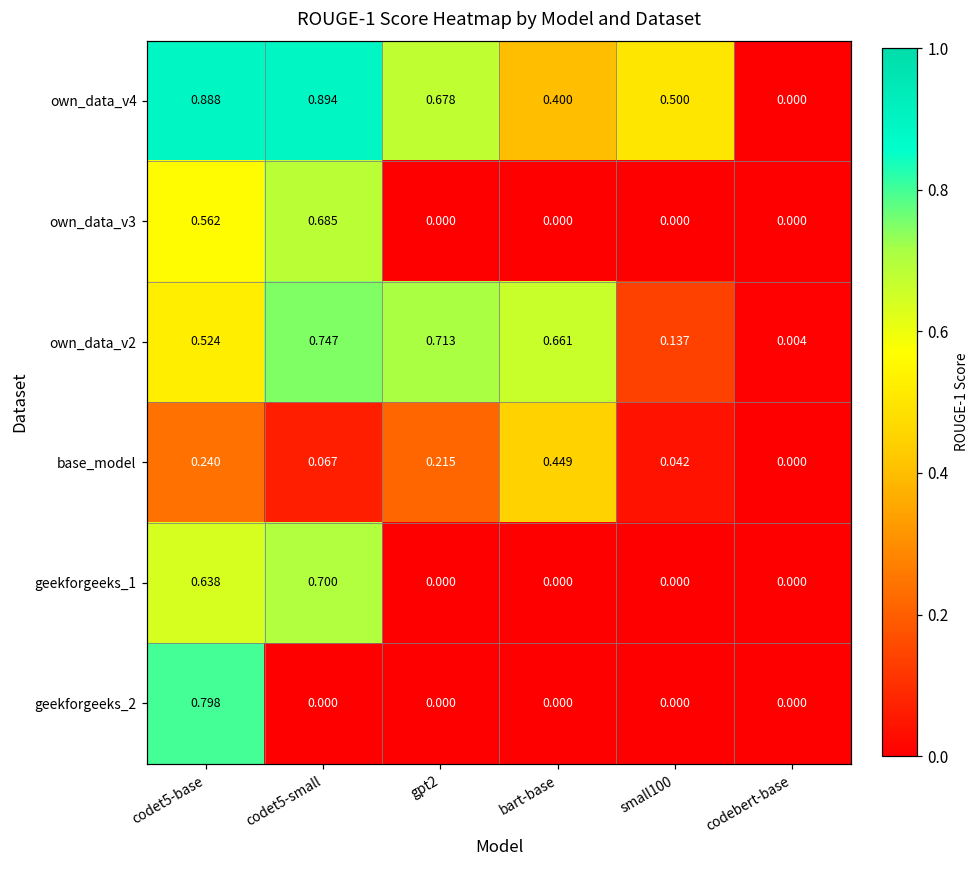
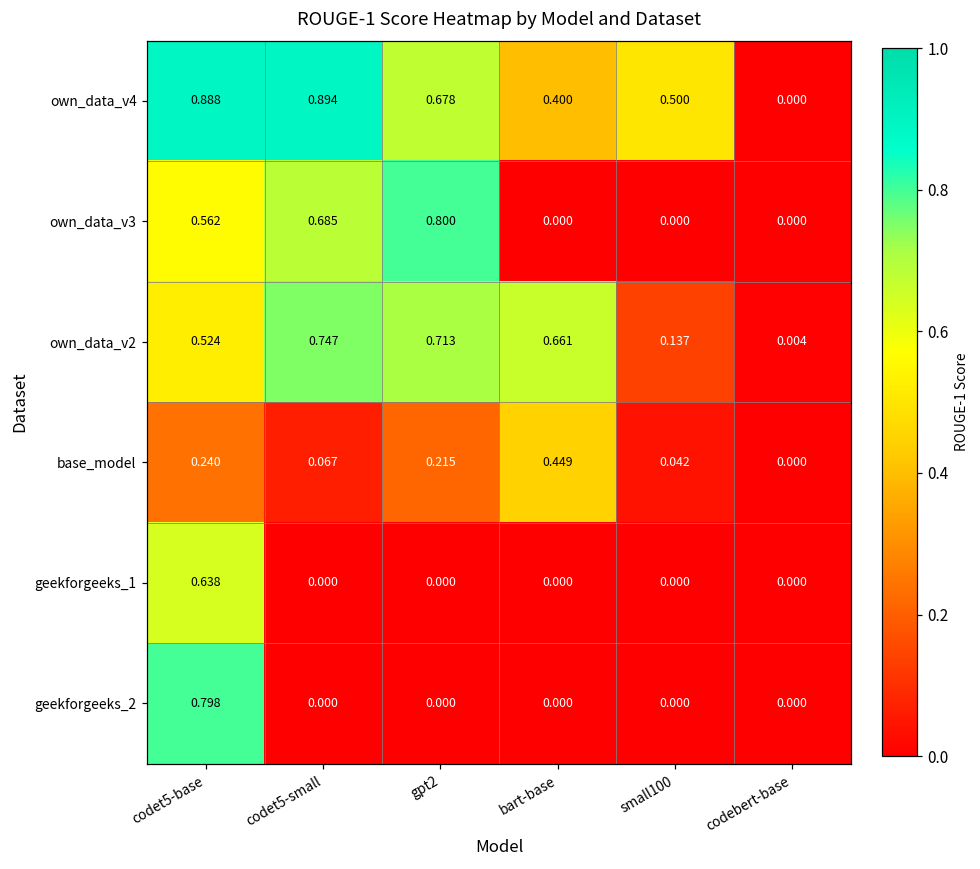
  {
    "own_data_v4": {
      "codet5-base": 0.888,
      "codet5-small": 0.894,
      "gpt2": 0.678,
      "bart-base": 0.400,
      "small100": 0.500,
      "codebert-base": 0.000
    },
    "own_data_v3": {
      "codet5-base": 0.562,
      "codet5-small": 0.685,
-     "gpt2": 0.000,
+     "gpt2": 0.800,
      "bart-base": 0.000,
      "small100": 0.000,
      "codebert-base": 0.000
    },
    "own_data_v2": {
      "codet5-base": 0.524,
      "codet5-small": 0.747,
      "gpt2": 0.713,
      "bart-base": 0.661,
      "small100": 0.137,
      "codebert-base": 0.004
    },
    "base_model": {
      "codet5-base": 0.240,
      "codet5-small": 0.067,
      "gpt2": 0.215,
      "bart-base": 0.449,
      "small100": 0.042,
      "codebert-base": 0.000
    },
    "geekforgeeks_1": {
      "codet5-base": 0.638,
-     "codet5-small": 0.700,
+     "codet5-small": 0.000,
      "gpt2": 0.000,
      "bart-base": 0.000,
      "small100": 0.000,
      "codebert-base": 0.000
    },
    "geekforgeeks_2": {
      "codet5-base": 0.798,
      "codet5-small": 0.000,
      "gpt2": 0.000,
      "bart-base": 0.000,
      "small100": 0.000,
      "codebert-base": 0.000
    }
  }
